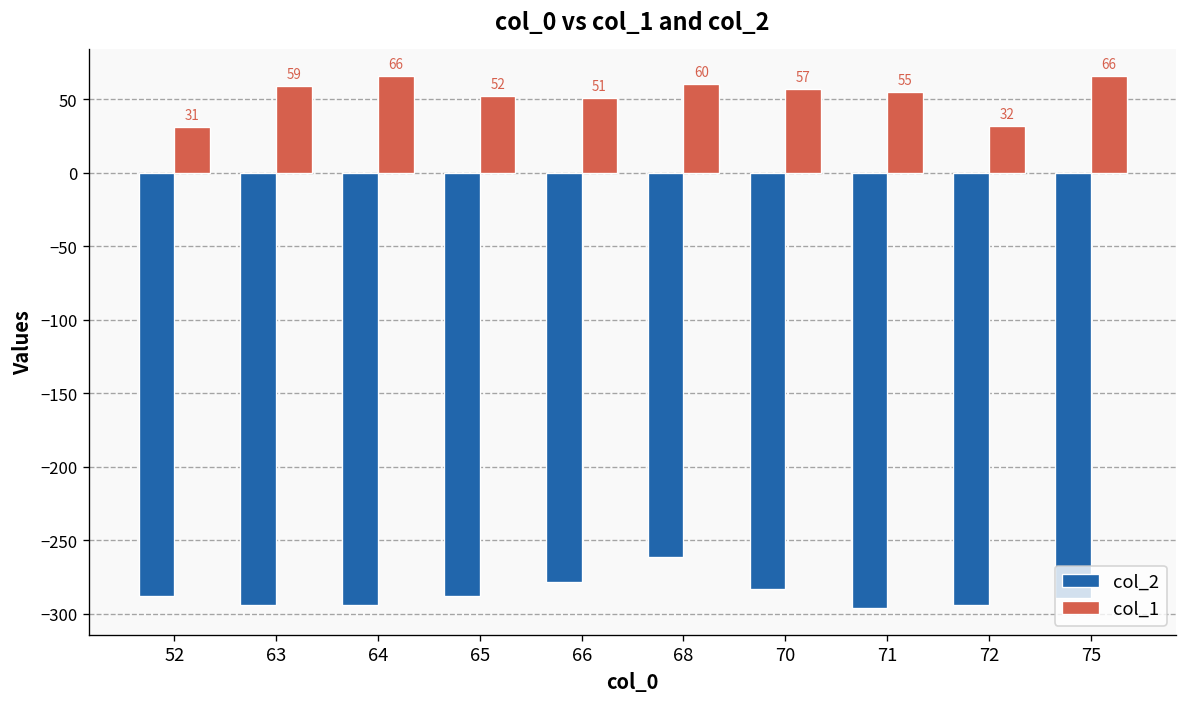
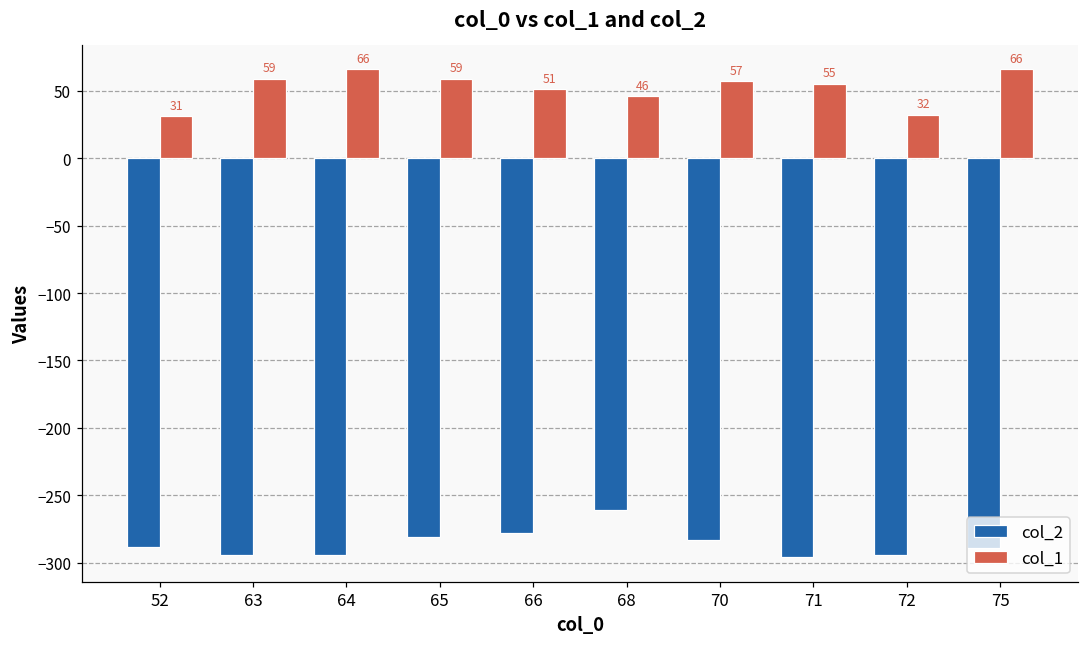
  {
    "col_2": {
      "52": -288,
      "63": -294,
      "64": -294,
-     "65": -288,
+     "65": -281,
      "66": -278,
      "68": -261,
      "70": -283,
      "71": -296,
      "72": -294
    },
    "col_1": {
      "52": 31,
      "63": 59,
      "64": 66,
-     "65": 52,
+     "65": 59,
      "66": 51,
-     "68": 60,
+     "68": 46,
      "70": 57,
      "71": 55,
      "72": 32,
      "75": 66
    }
  }
